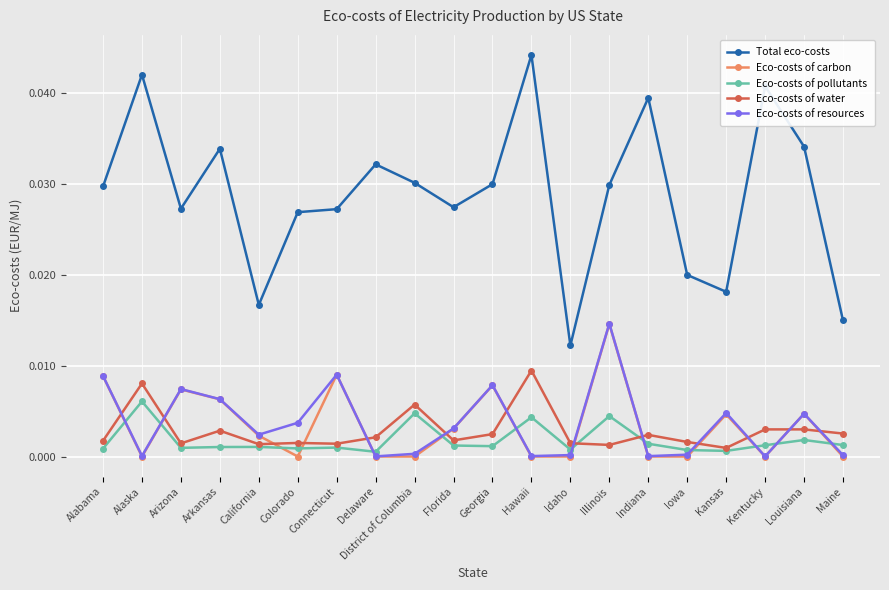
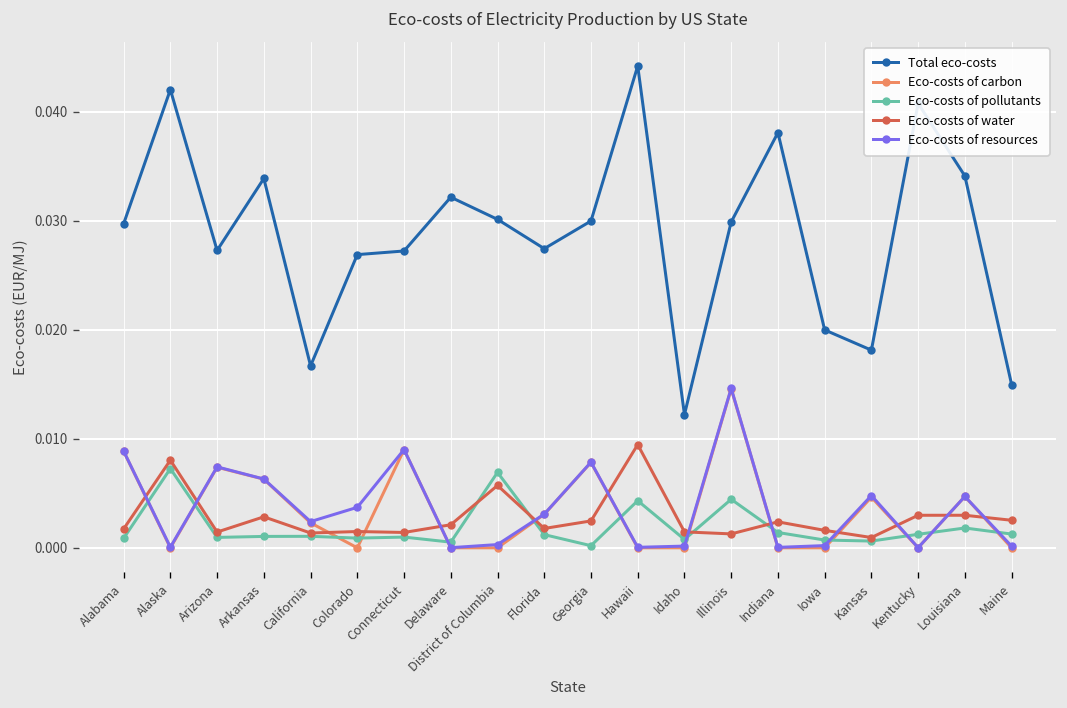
  {
    "Total eco-costs": {
      "Alabama": 0.030,
      "Alaska": 0.042,
      "Arizona": 0.027,
      "Arkansas": 0.034,
      "California": 0.017,
      "Colorado": 0.027,
      "Connecticut": 0.027,
      "Delaware": 0.032,
      "District of Columbia": 0.030,
      "Florida": 0.027,
      "Georgia": 0.030,
      "Hawaii": 0.044,
      "Idaho": 0.012,
      "Illinois": 0.030,
-     "Indiana": 0.039,
+     "Indiana": 0.038,
      "Iowa": 0.020,
      "Kansas": 0.018,
      "Louisiana": 0.034,
      "Maine": 0.015
    },
    "Eco-costs of pollutants": {
      "Alabama": 0.001,
-     "Alaska": 0.006,
+     "Alaska": 0.007,
      "Arizona": 0.001,
      "Arkansas": 0.001,
      "California": 0.001,
      "Colorado": 0.001,
      "Connecticut": 0.001,
      "Delaware": 0.001,
-     "District of Columbia": 0.005,
+     "District of Columbia": 0.007,
      "Florida": 0.001,
-     "Georgia": 0.001,
+     "Georgia": 0.000,
      "Hawaii": 0.004,
      "Idaho": 0.001,
      "Illinois": 0.004,
      "Indiana": 0.001,
      "Iowa": 0.001,
      "Kansas": 0.001,
      "Kentucky": 0.001,
      "Louisiana": 0.002,
      "Maine": 0.001
    },
    "Eco-costs of resources": {
      "Colorado": 0.004,
      "District of Columbia": 0.000
    }
  }
